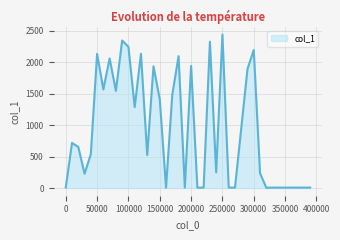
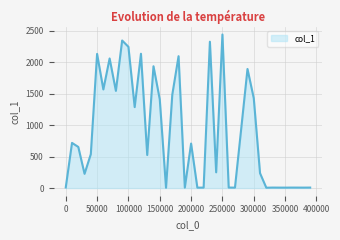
  {
    "0": 0,
    "50000": 2100,
    "100000": 2200,
    "150000": 1400,
-   "200000": 1900,
+   "200000": 700,
    "250000": 2400,
-   "300000": 2200,
+   "300000": 1400,
    "350000": 0
  }
